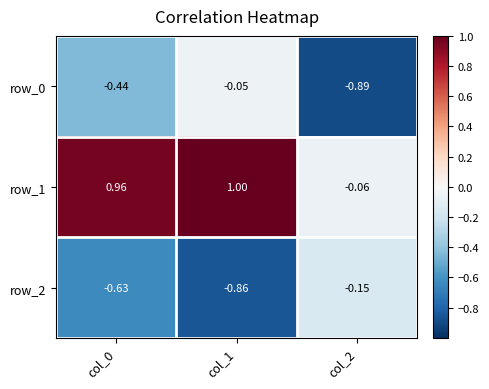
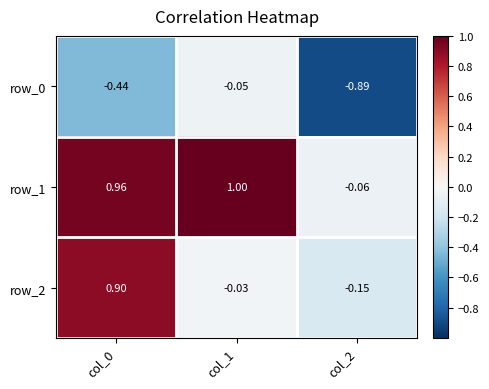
  {
    "row_0": {
      "col_0": -0.44,
      "col_1": -0.05,
      "col_2": -0.89
    },
    "row_1": {
      "col_0": 0.96,
      "col_1": 1.00,
      "col_2": -0.06
    },
    "row_2": {
-     "col_0": -0.63,
-     "col_1": -0.86,
+     "col_0": 0.90,
+     "col_1": -0.03,
      "col_2": -0.15
    }
  }
